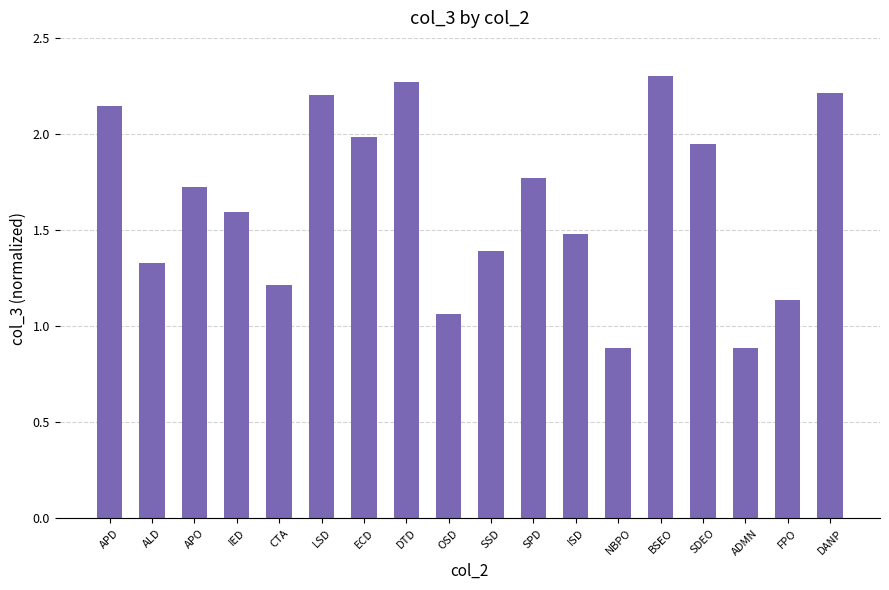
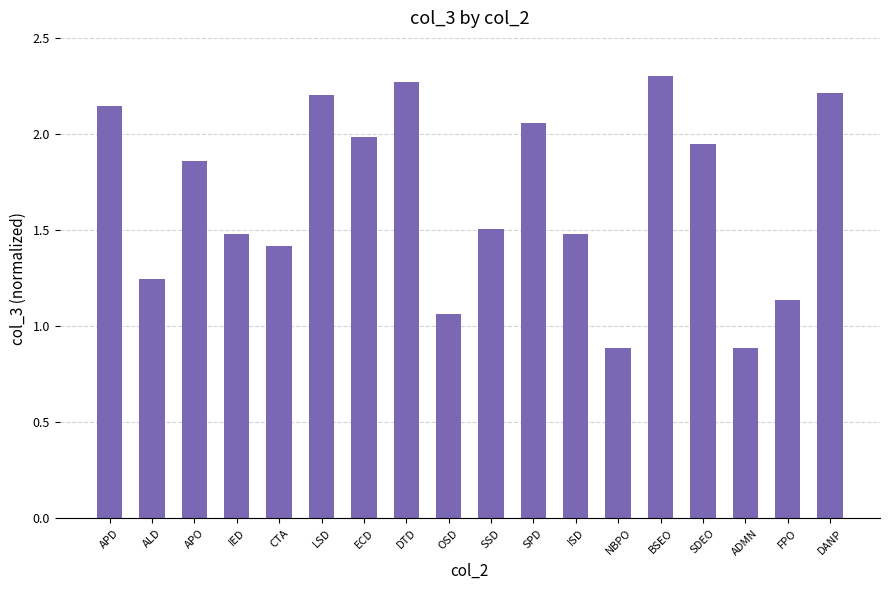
  {
    "APD": 2.15,
-   "ALD": 1.33,
-   "APO": 1.72,
-   "IED": 1.59,
-   "CTA": 1.21,
+   "ALD": 1.24,
+   "APO": 1.86,
+   "IED": 1.48,
+   "CTA": 1.42,
    "LSD": 2.20,
    "ECD": 1.98,
    "DTD": 2.27,
    "OSD": 1.06,
-   "SSD": 1.39,
-   "SPD": 1.77,
+   "SSD": 1.50,
+   "SPD": 2.06,
    "ISD": 1.48,
    "NBPO": 0.88,
    "BSEO": 2.30,
    "SDEO": 1.95,
    "ADMN": 0.88,
    "FPO": 1.14,
    "DANP": 2.21
  }
